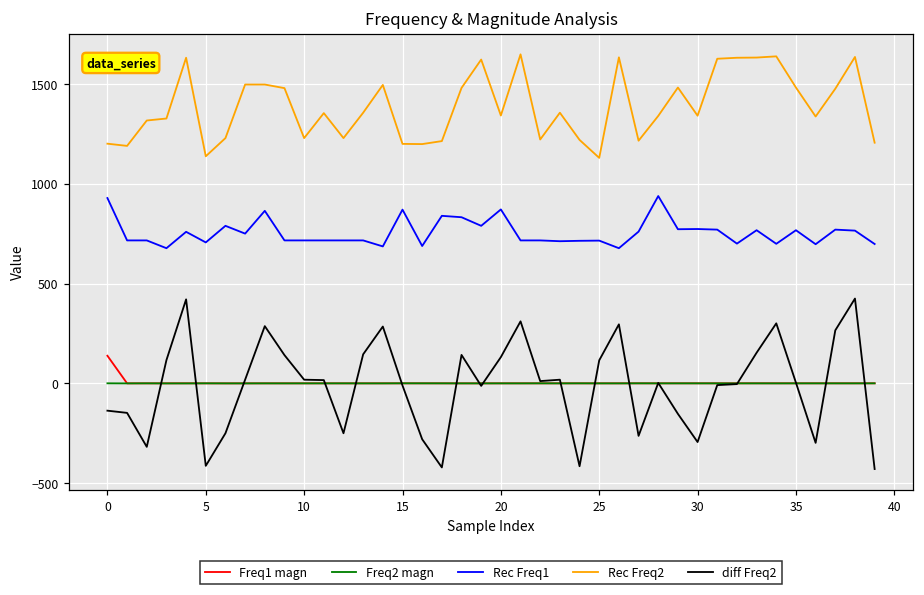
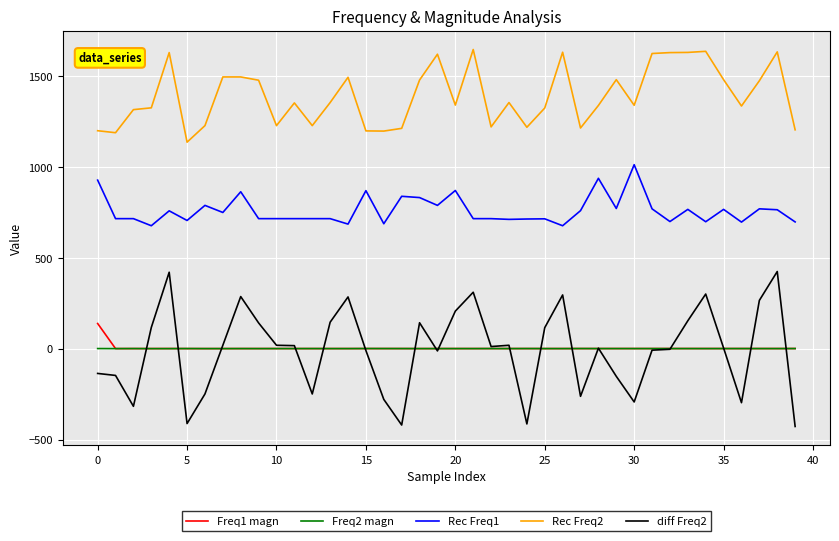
  {
    "Freq1 magn": {
      "0": 140
    },
    "Freq2 magn": {
      "0": 0
    },
    "Rec Freq1": {
      "0": 930,
      "5": 710,
      "10": 720,
      "15": 870,
      "20": 870,
      "25": 720,
-     "30": 770,
+     "30": 1010,
      "35": 770
    },
    "Rec Freq2": {
      "0": 1200,
      "5": 1140,
      "10": 1230,
      "15": 1200,
      "20": 1340,
-     "25": 1130,
+     "25": 1330,
      "30": 1340,
      "35": 1480
    },
    "diff Freq2": {
      "0": -140,
      "5": -410,
      "10": 20,
-     "20": 130,
+     "20": 210,
      "25": 120,
      "30": -290
    }
  }
